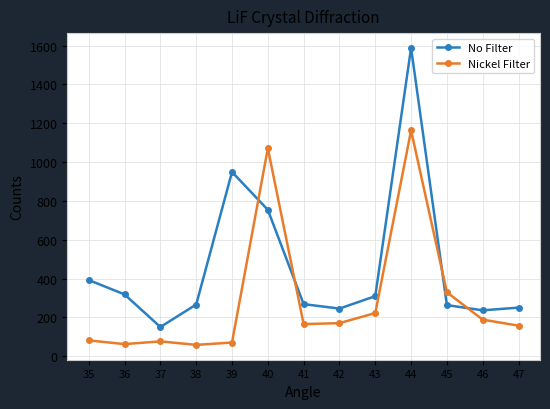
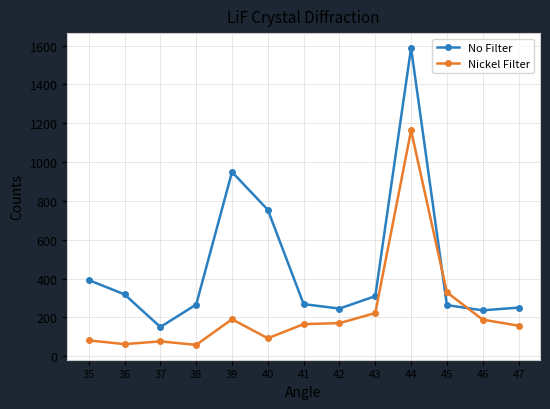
  {
    "No Filter": {
      "35": 390,
      "36": 320,
      "37": 150,
      "38": 270,
      "39": 950,
      "40": 750,
      "41": 270,
      "42": 250,
      "43": 310,
      "44": 1590,
      "45": 260,
      "46": 240,
      "47": 250
    },
    "Nickel Filter": {
      "35": 80,
      "36": 60,
      "37": 80,
      "38": 60,
-     "39": 70,
-     "40": 1070,
+     "39": 190,
+     "40": 90,
      "41": 170,
      "42": 170,
      "43": 220,
      "44": 1160,
      "45": 330,
      "46": 190,
      "47": 160
    }
  }
